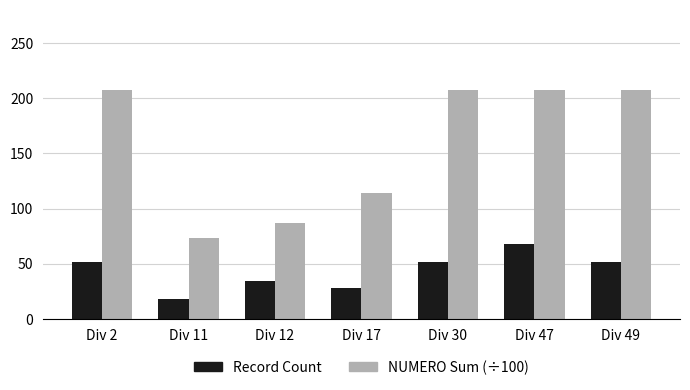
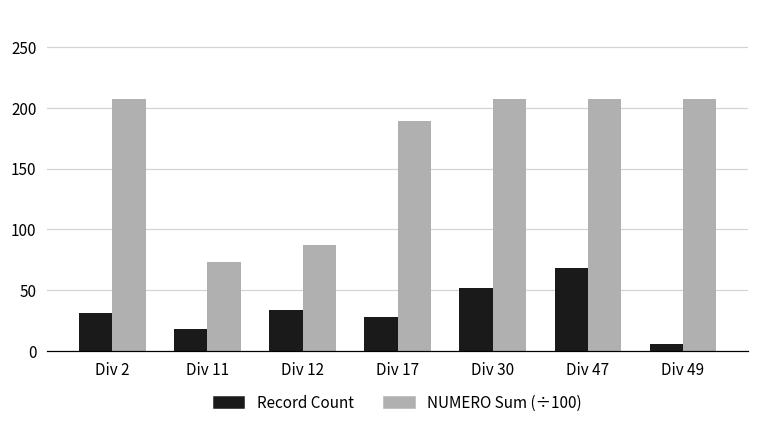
  {
    "Record Count": {
-     "Div 2": 52,
+     "Div 2": 31,
      "Div 11": 18,
      "Div 12": 34,
      "Div 17": 28,
      "Div 30": 52,
      "Div 47": 68,
-     "Div 49": 52
+     "Div 49": 6
    },
    "NUMERO Sum (÷100)": {
      "Div 2": 207,
      "Div 11": 73,
      "Div 12": 87,
-     "Div 17": 114,
+     "Div 17": 189,
      "Div 30": 207,
      "Div 47": 207,
      "Div 49": 207
    }
  }
